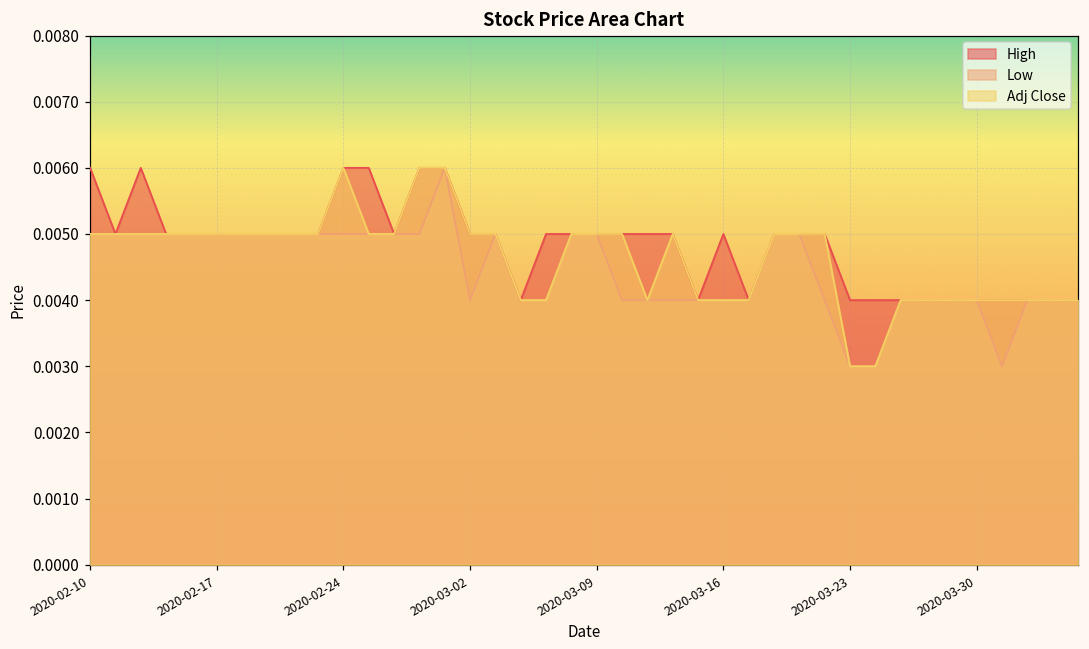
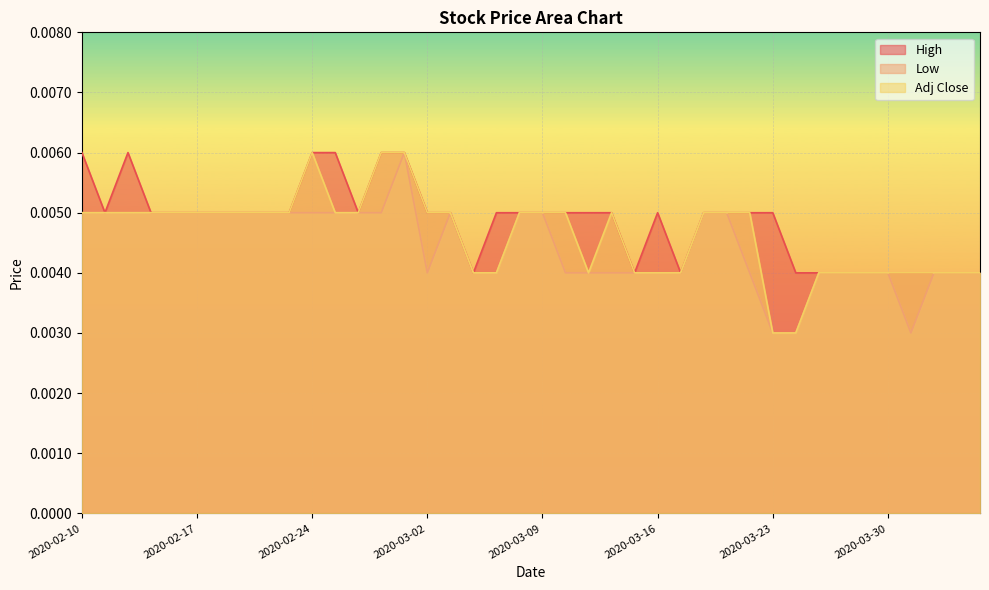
  {
    "High": {
      "2020-02-10": 0.006,
      "2020-03-16": 0.005,
-     "2020-03-23": 0.004
+     "2020-03-23": 0.005
    }
  }
